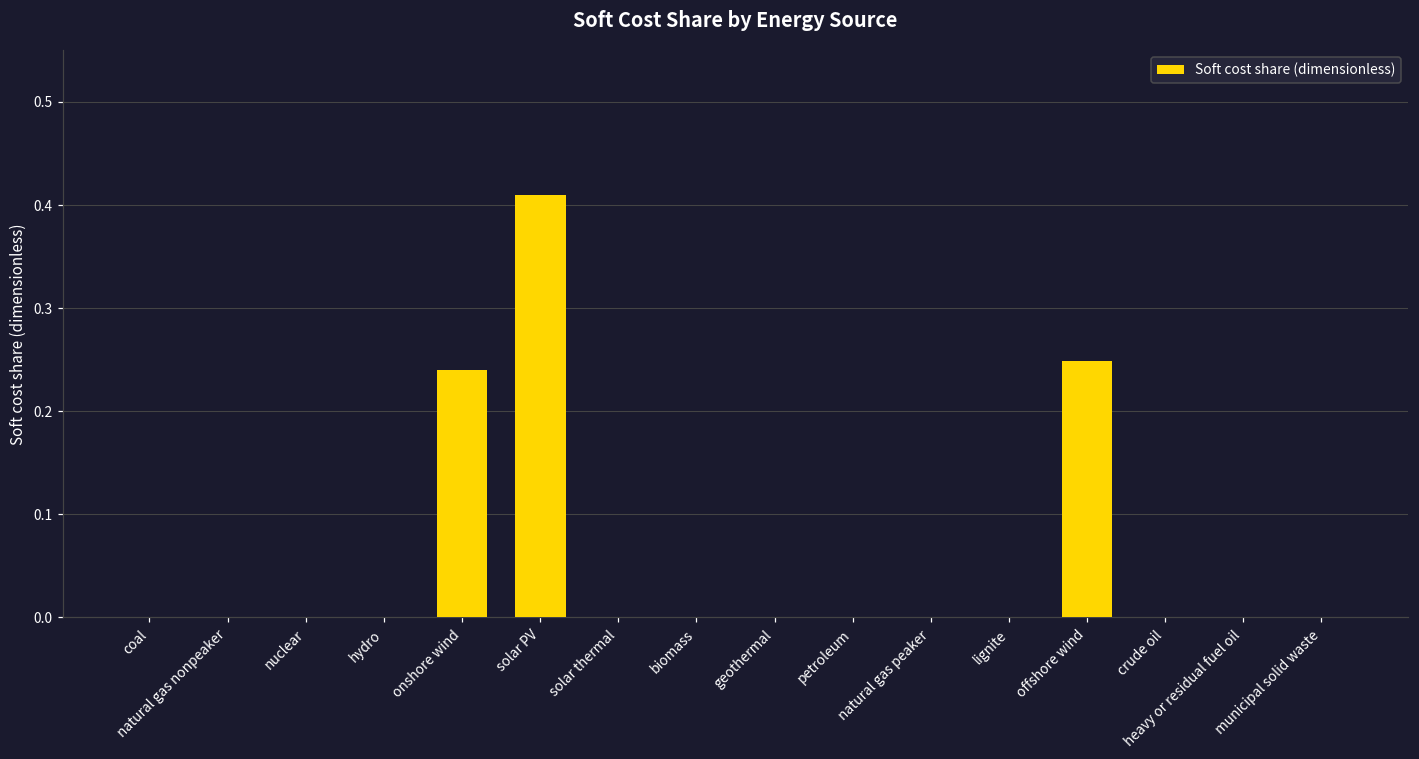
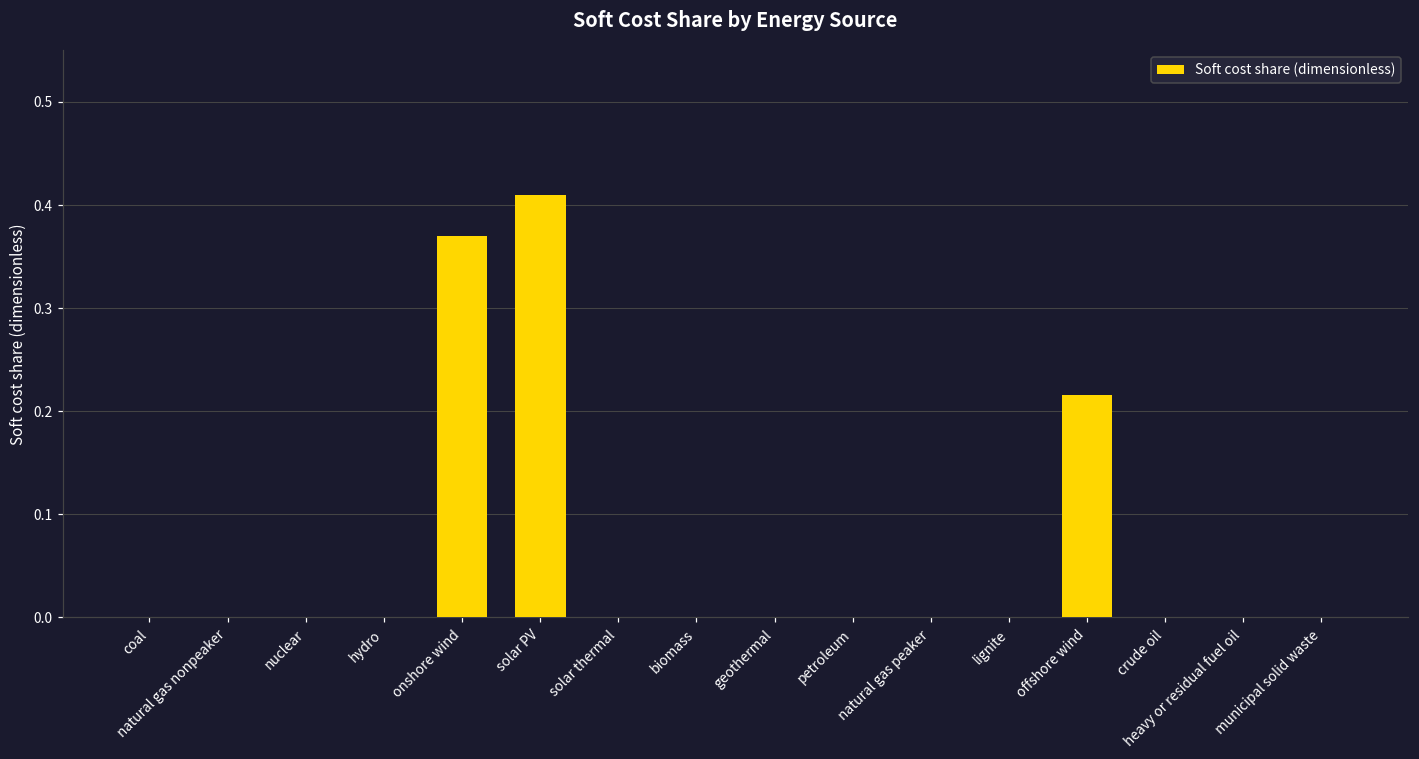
  {
    "coal": 0.00,
    "natural gas nonpeaker": 0.00,
    "nuclear": 0.00,
    "hydro": 0.00,
-   "onshore wind": 0.24,
+   "onshore wind": 0.37,
    "solar PV": 0.41,
    "solar thermal": 0.00,
    "biomass": 0.00,
    "geothermal": 0.00,
    "petroleum": 0.00,
    "natural gas peaker": 0.00,
    "lignite": 0.00,
-   "offshore wind": 0.25,
+   "offshore wind": 0.22,
    "crude oil": 0.00,
    "heavy or residual fuel oil": 0.00,
    "municipal solid waste": 0.00
  }
